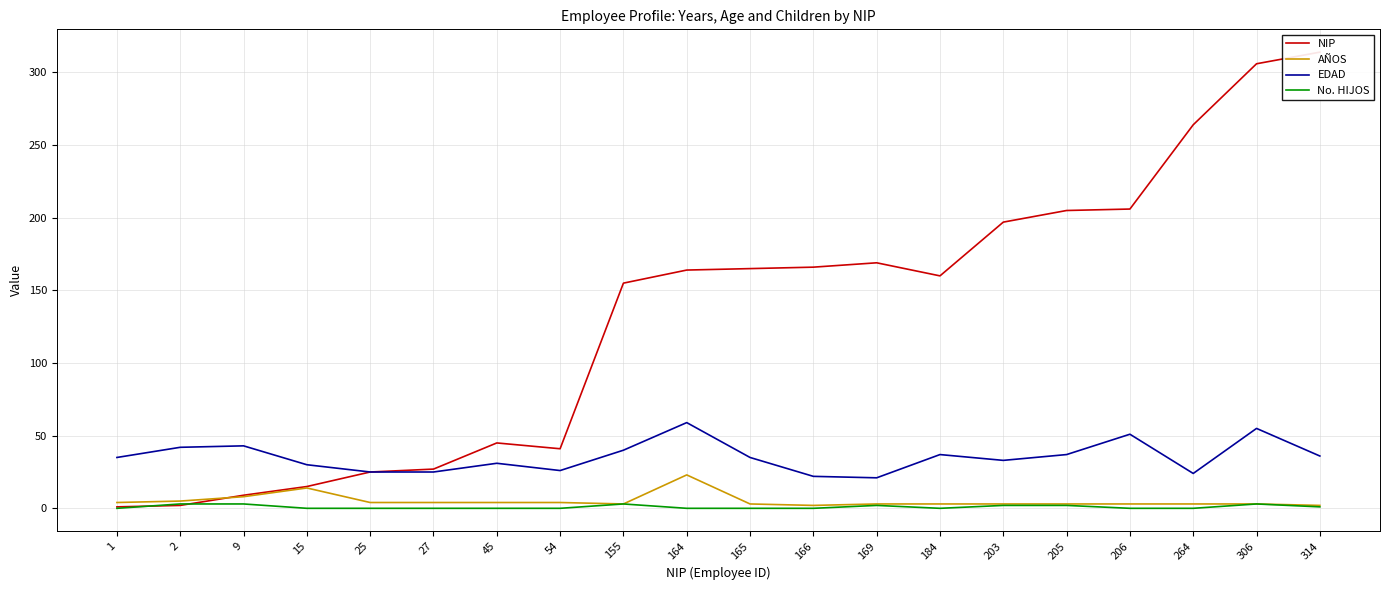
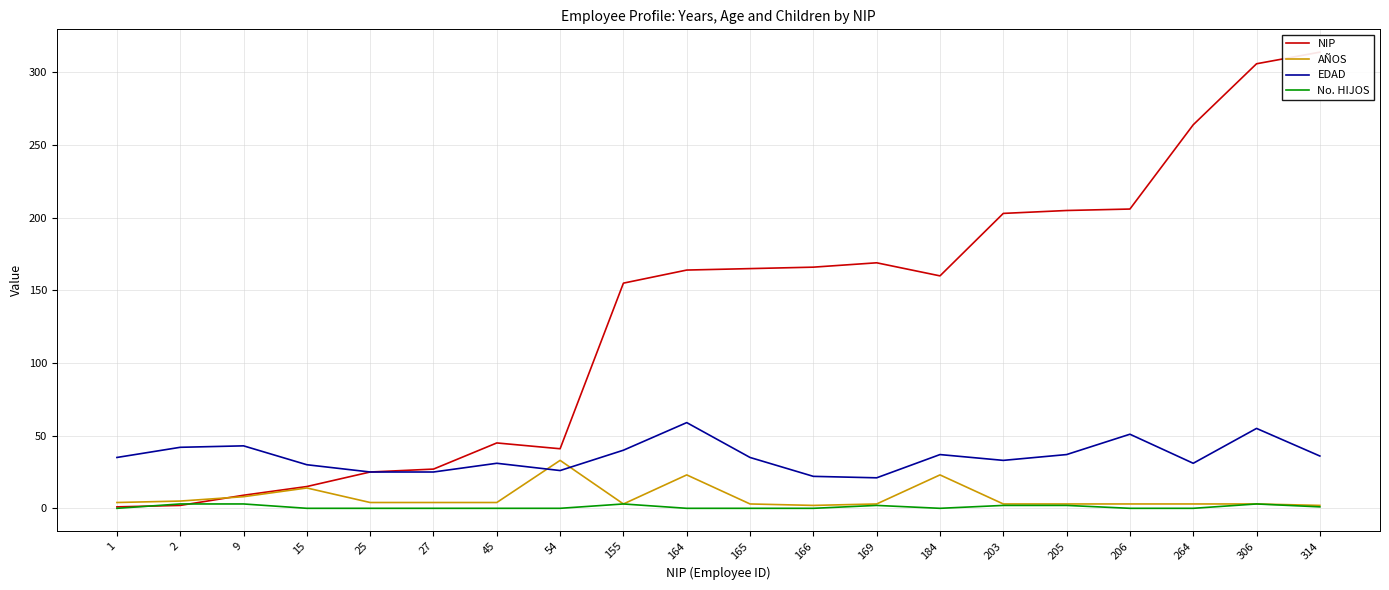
  {
    "NIP": {
      "27": 27,
      "45": 45,
      "54": 41,
      "155": 155,
      "164": 164,
      "165": 165,
      "166": 166,
      "169": 169,
      "184": 160,
-     "203": 197,
+     "203": 203,
      "205": 205,
      "206": 206,
      "264": 264,
      "306": 306
    },
    "AÑOS": {
      "1": 4,
      "2": 5,
      "25": 4,
      "27": 4,
      "45": 4,
-     "54": 4,
+     "54": 33,
      "164": 23,
      "165": 3,
      "166": 2,
-     "184": 3,
+     "184": 23,
      "206": 3,
      "264": 3
    },
    "EDAD": {
      "1": 35,
      "2": 42,
      "9": 43,
      "15": 30,
      "27": 25,
      "45": 31,
      "54": 26,
      "155": 40,
      "164": 59,
      "165": 35,
      "166": 22,
      "169": 21,
      "184": 37,
      "203": 33,
      "205": 37,
      "206": 51,
-     "264": 24,
+     "264": 31,
      "306": 55,
      "314": 36
    },
    "No. HIJOS": {
      "9": 3,
      "15": 0,
      "25": 0,
      "27": 0,
      "45": 0,
      "54": 0,
      "164": 0,
      "165": 0,
      "166": 0,
      "184": 0,
      "206": 0,
      "264": 0
    }
  }
